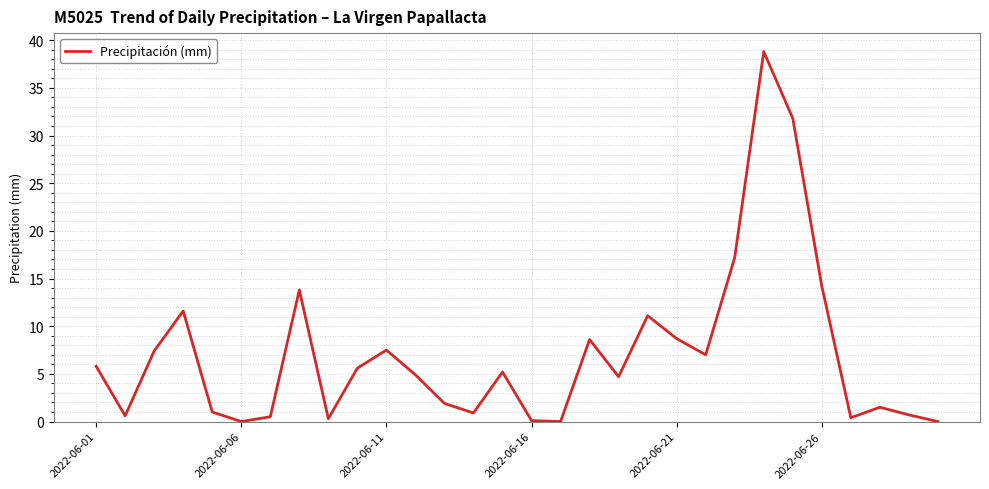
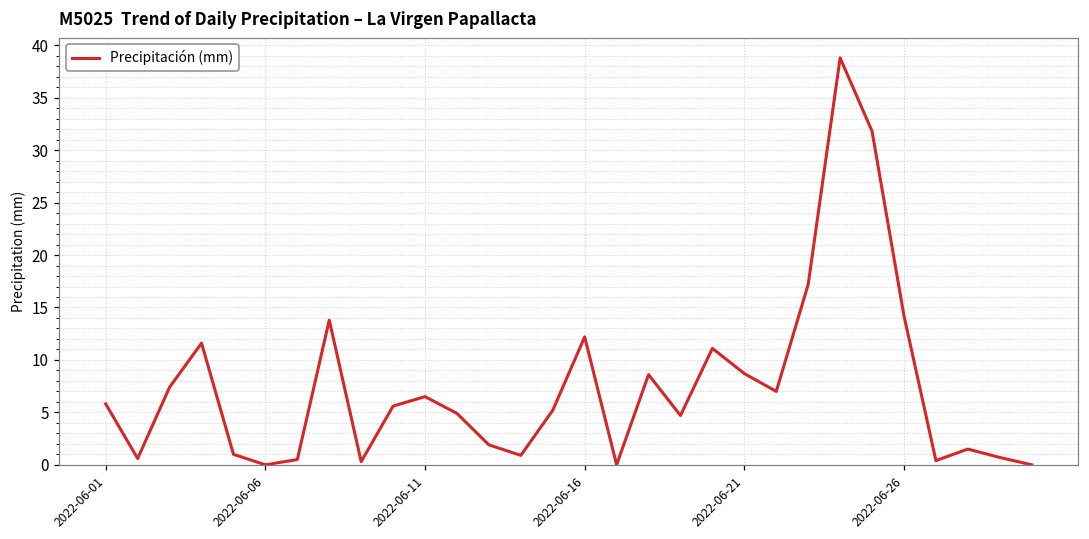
  {
    "2022-06-01": 6,
    "2022-06-06": 0,
-   "2022-06-11": 8,
-   "2022-06-16": 0,
+   "2022-06-11": 7,
+   "2022-06-16": 12,
    "2022-06-21": 9,
    "2022-06-26": 14
  }
